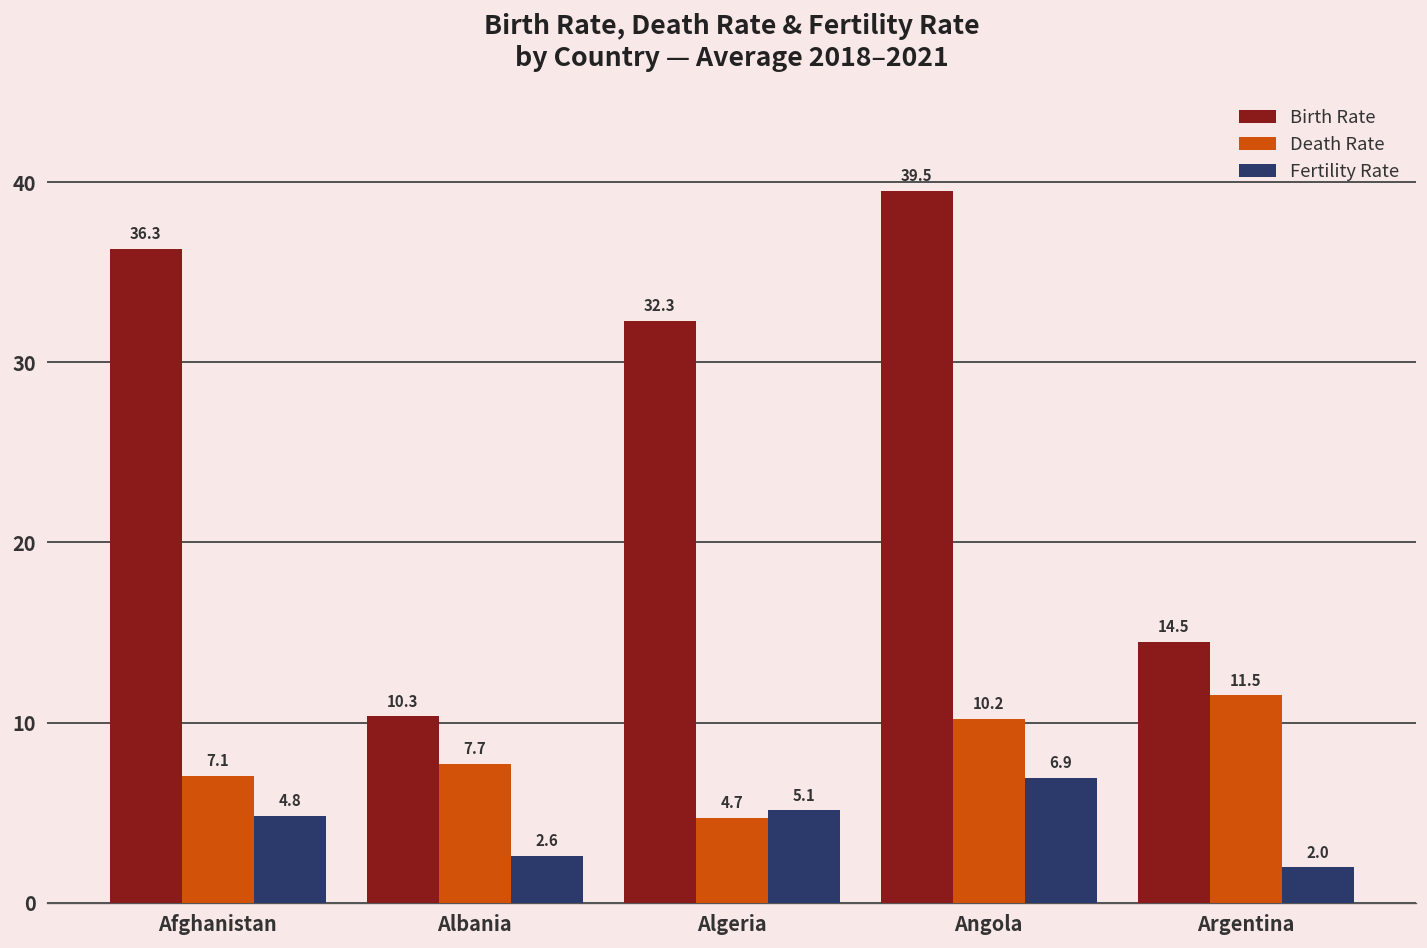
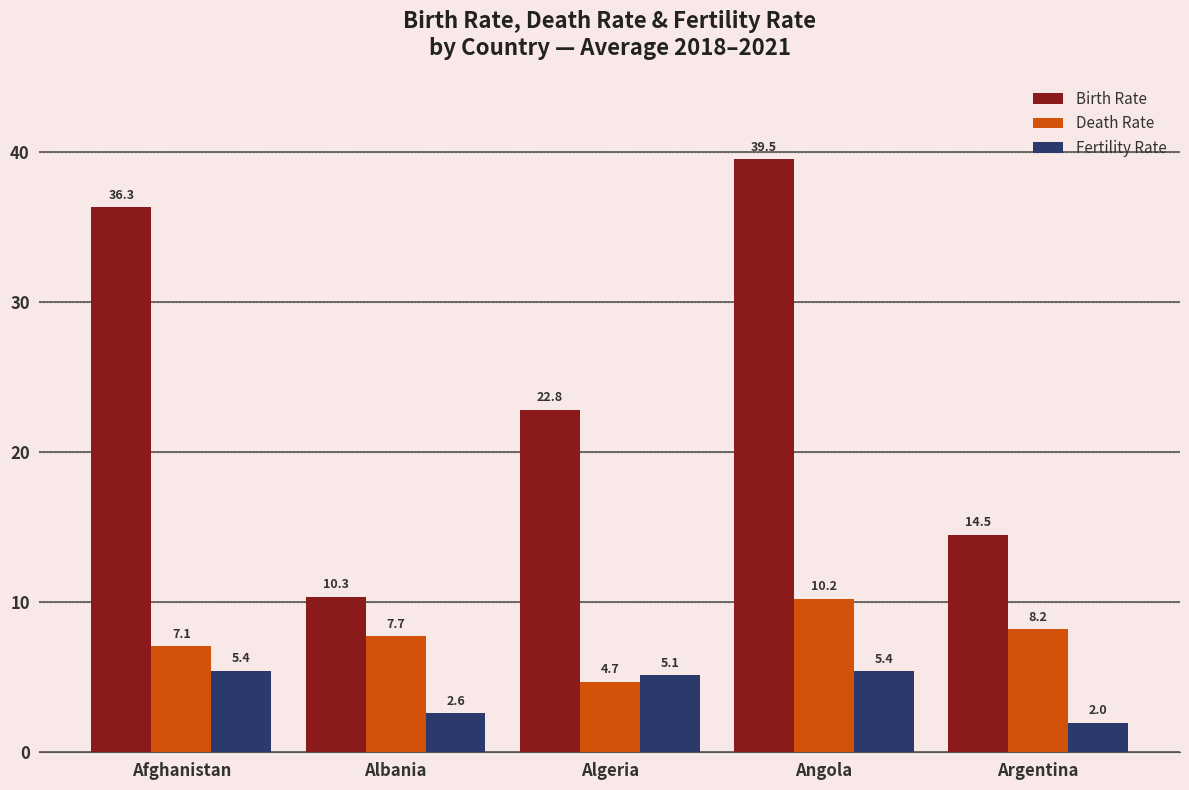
  {
    "Birth Rate": {
      "Afghanistan": 36.3,
      "Albania": 10.3,
-     "Algeria": 32.3,
+     "Algeria": 22.8,
      "Angola": 39.5,
      "Argentina": 14.5
    },
    "Death Rate": {
      "Afghanistan": 7.1,
      "Albania": 7.7,
      "Algeria": 4.7,
      "Angola": 10.2,
-     "Argentina": 11.5
+     "Argentina": 8.2
    },
    "Fertility Rate": {
-     "Afghanistan": 4.8,
+     "Afghanistan": 5.4,
      "Albania": 2.6,
      "Algeria": 5.1,
-     "Angola": 6.9,
+     "Angola": 5.4,
      "Argentina": 2.0
    }
  }
